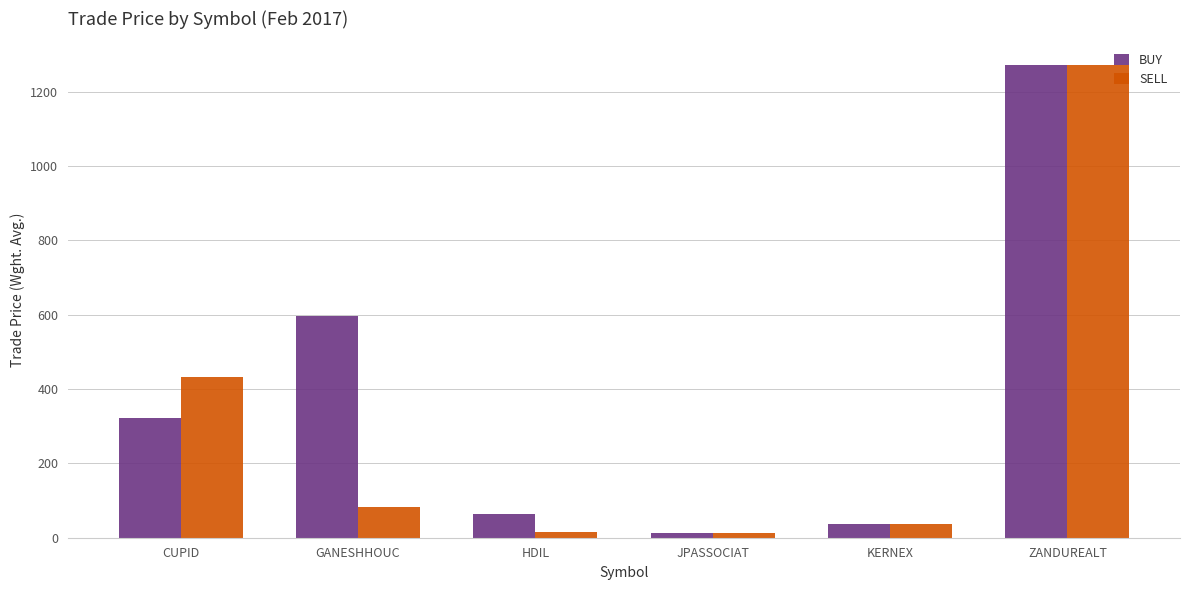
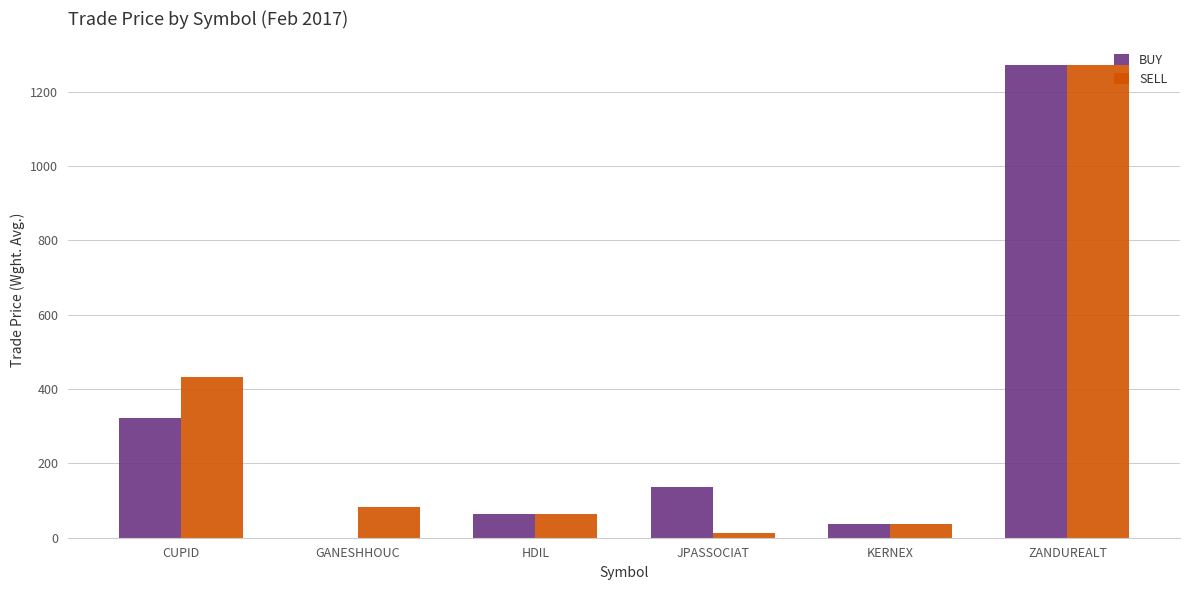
  {
    "BUY": {
      "CUPID": 320,
-     "GANESHHOUC": 600,
+     "GANESHHOUC": 0,
      "HDIL": 60,
-     "JPASSOCIAT": 10,
+     "JPASSOCIAT": 140,
      "KERNEX": 40,
      "ZANDUREALT": 1270
    },
    "SELL": {
      "CUPID": 430,
      "GANESHHOUC": 80,
-     "HDIL": 10,
+     "HDIL": 60,
      "JPASSOCIAT": 10,
      "KERNEX": 40,
      "ZANDUREALT": 1270
    }
  }
